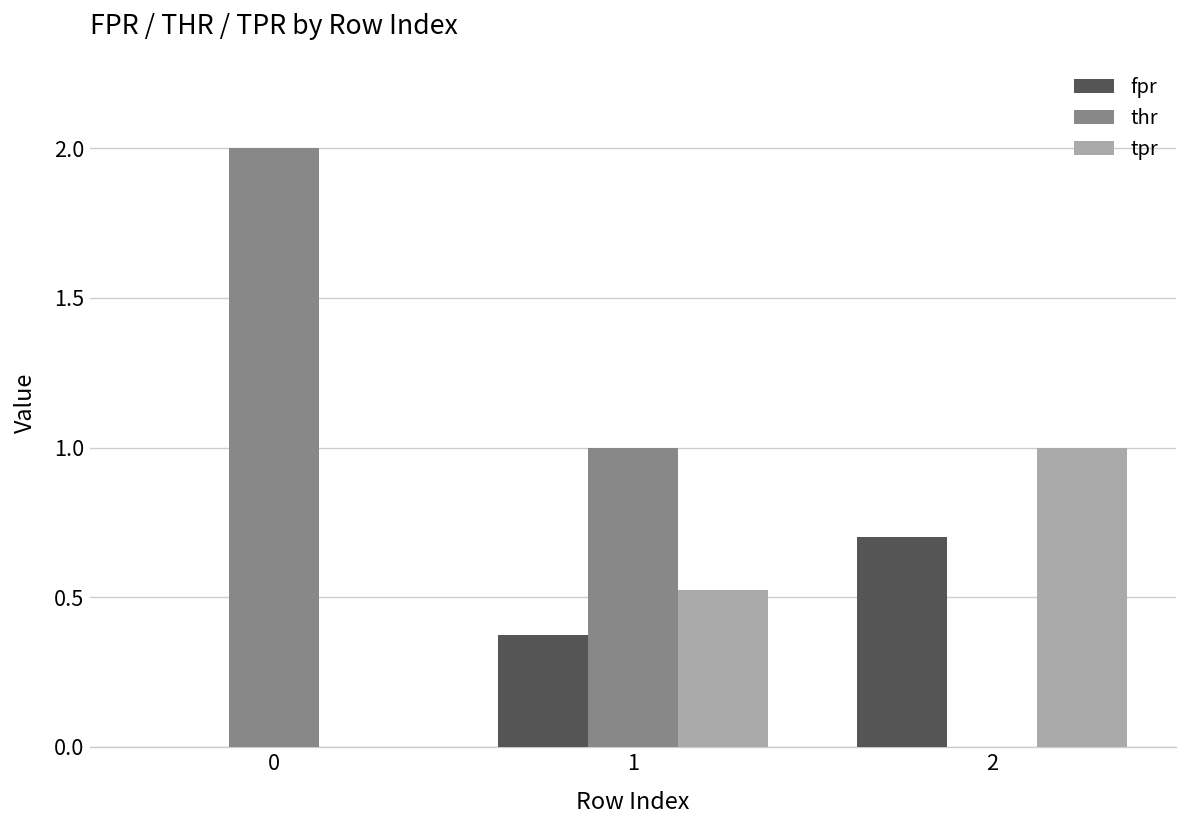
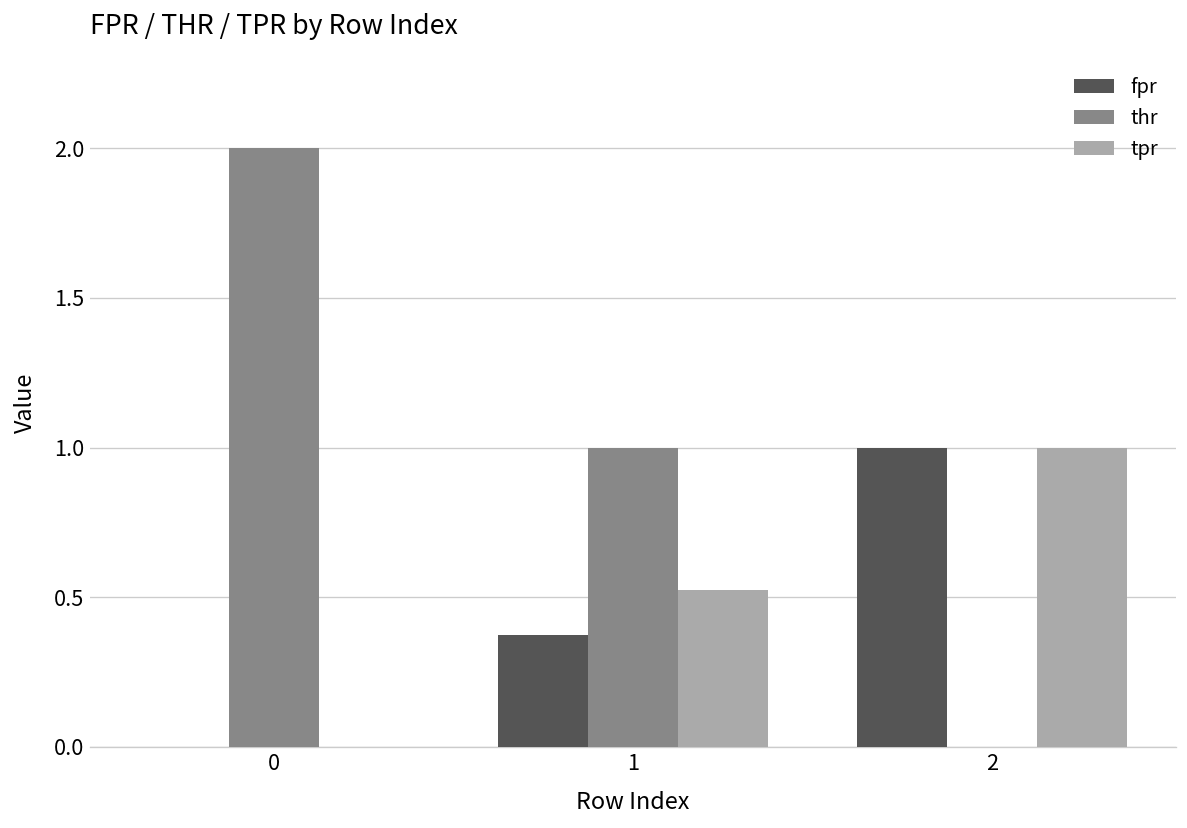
  {
    "fpr": {
      "0": 0.0,
      "1": 0.37,
-     "2": 0.7
+     "2": 1.0
    }
  }
